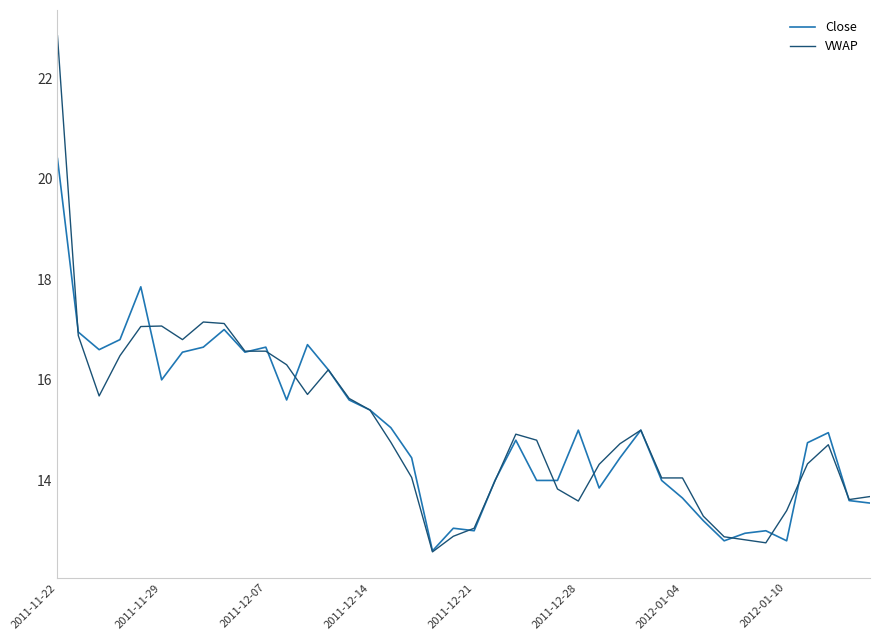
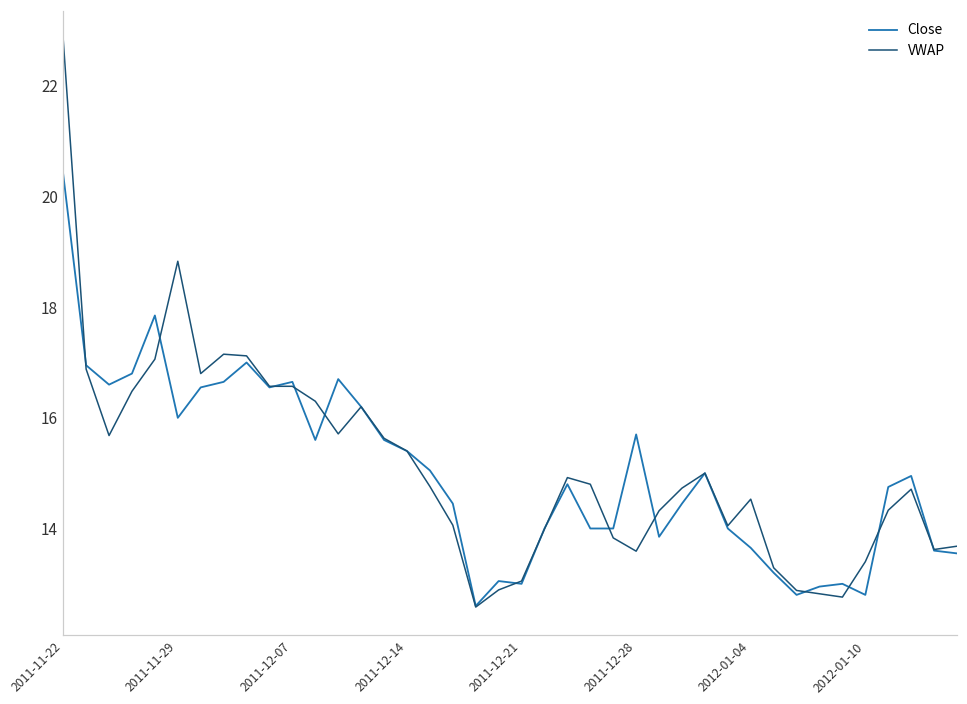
  {
    "Close": {
      "2011-11-22": 20.4,
      "2011-11-29": 16.0,
      "2011-12-07": 16.7,
-     "2011-12-28": 15.0,
+     "2011-12-28": 15.7,
      "2012-01-04": 13.7,
      "2012-01-10": 12.8
    },
    "VWAP": {
      "2011-11-22": 22.8,
-     "2011-11-29": 17.1,
+     "2011-11-29": 18.8,
      "2011-12-07": 16.6,
      "2011-12-28": 13.6,
-     "2012-01-04": 14.1,
+     "2012-01-04": 14.5,
      "2012-01-10": 13.4
    }
  }
